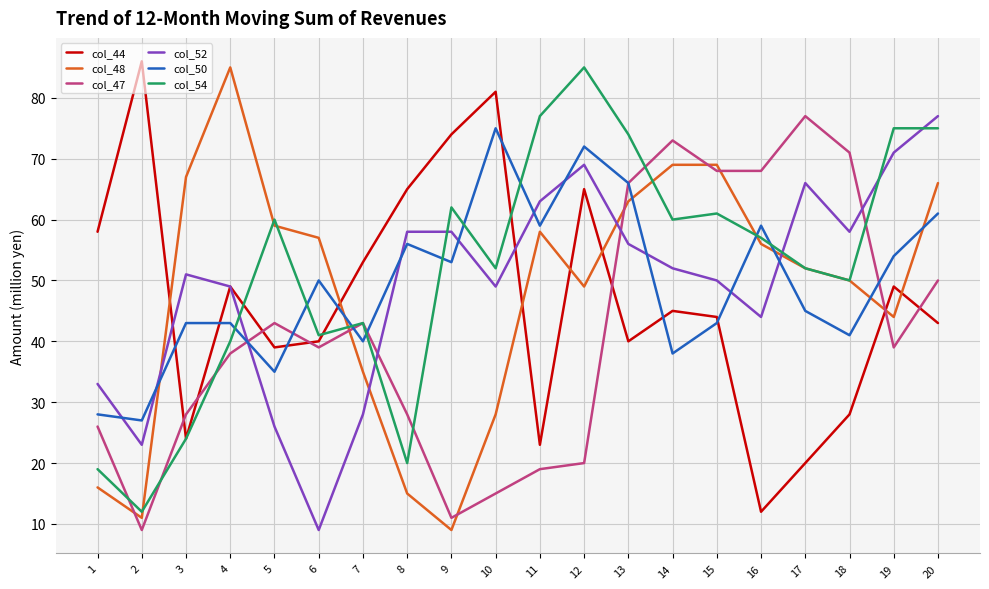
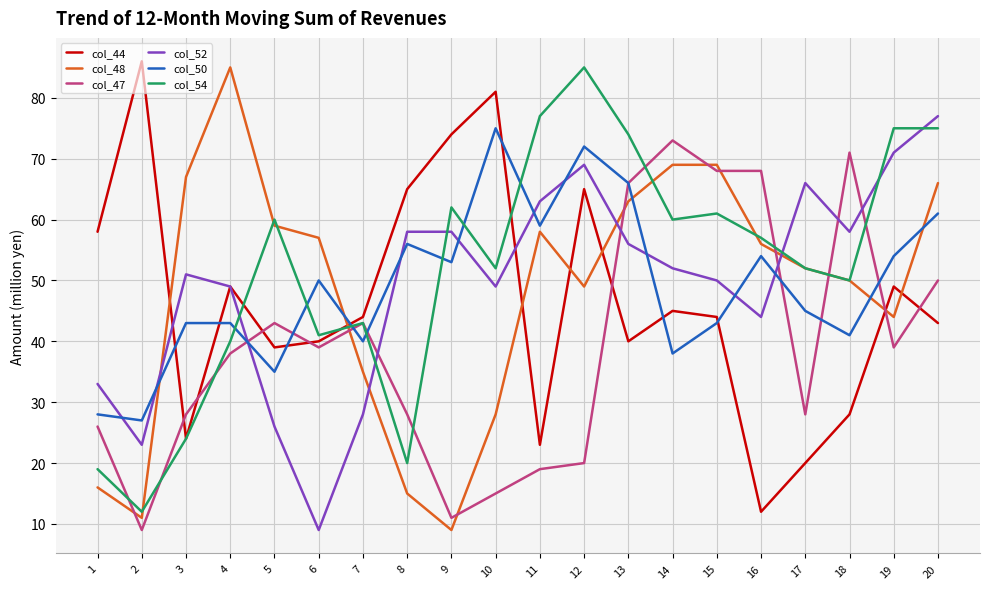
  {
    "col_44": {
      "1": 58,
      "5": 39,
      "6": 40,
-     "7": 53,
+     "7": 44,
      "8": 65,
      "9": 74,
      "10": 81,
      "11": 23,
      "12": 65,
      "13": 40,
      "14": 45,
      "15": 44,
      "16": 12,
      "17": 20,
      "18": 28,
      "19": 49,
      "20": 43
    },
    "col_48": {
      "1": 16,
      "2": 11,
      "3": 67,
      "4": 85,
      "5": 59,
      "6": 57,
      "7": 35,
      "8": 15,
      "9": 9,
      "10": 28,
      "11": 58,
      "12": 49,
      "13": 63,
      "14": 69,
      "15": 69,
      "16": 56,
      "19": 44,
      "20": 66
    },
    "col_47": {
      "1": 26,
      "2": 9,
      "3": 28,
      "4": 38,
      "5": 43,
      "6": 39,
      "8": 28,
      "9": 11,
      "10": 15,
      "11": 19,
      "12": 20,
      "14": 73,
      "15": 68,
      "16": 68,
-     "17": 77,
+     "17": 28,
      "18": 71,
      "19": 39,
      "20": 50
    },
    "col_52": {
      "1": 33,
      "2": 23,
      "3": 51,
      "5": 26,
      "6": 9,
      "7": 28,
      "8": 58,
      "9": 58,
      "10": 49,
      "11": 63,
      "12": 69,
      "13": 56,
      "14": 52,
      "15": 50,
      "16": 44,
      "17": 66,
      "18": 58,
      "19": 71,
      "20": 77
    },
    "col_50": {
      "1": 28,
      "2": 27,
      "3": 43,
      "4": 43,
      "5": 35,
      "6": 50,
      "7": 40,
      "8": 56,
      "9": 53,
      "10": 75,
      "11": 59,
      "12": 72,
      "14": 38,
      "15": 43,
-     "16": 59,
+     "16": 54,
      "17": 45,
      "18": 41,
      "19": 54,
      "20": 61
    },
    "col_54": {
      "1": 19,
      "2": 12,
      "4": 40,
      "5": 60,
      "6": 41,
      "8": 20,
      "9": 62,
      "10": 52,
      "11": 77,
      "12": 85,
      "13": 74,
      "14": 60,
      "15": 61,
      "16": 57,
      "19": 75,
      "20": 75
    }
  }
